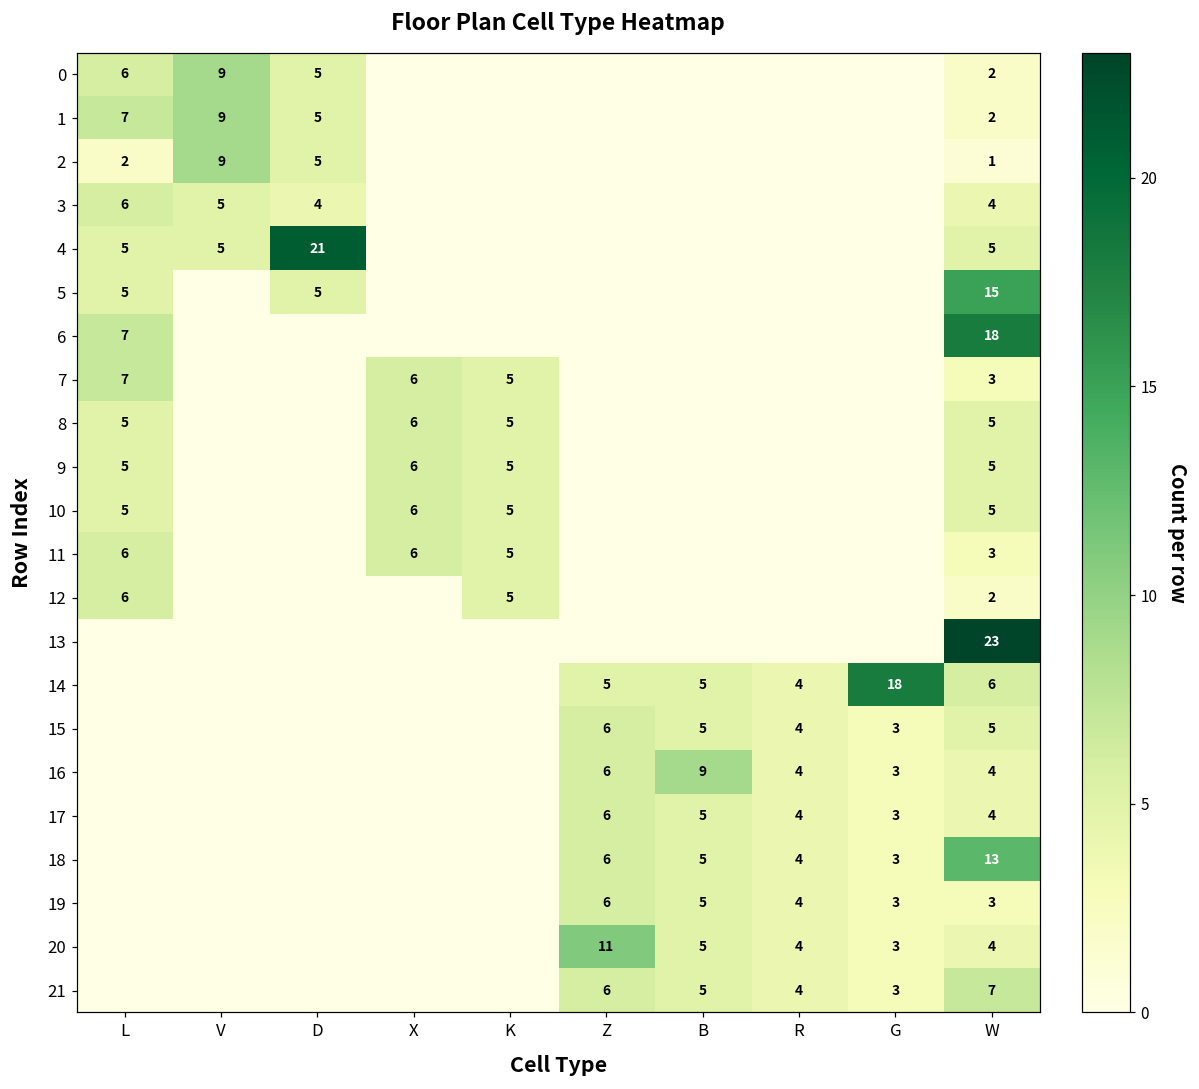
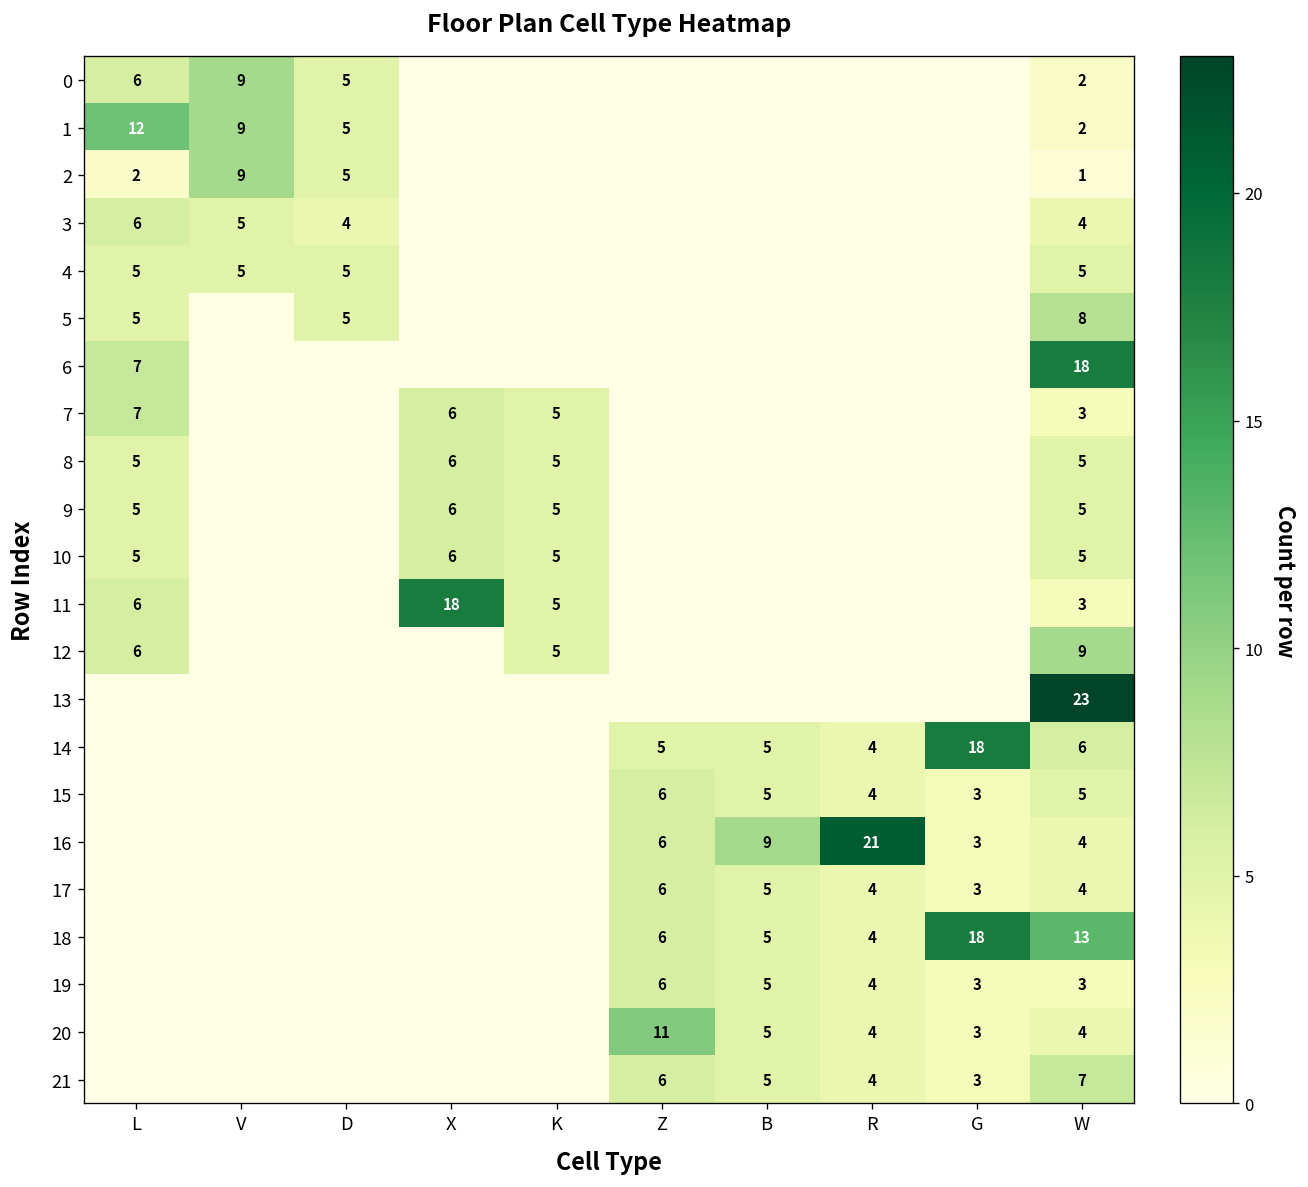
  {
    "0": {
      "L": 6,
      "V": 9,
      "D": 5,
      "W": 2
    },
    "1": {
-     "L": 7,
+     "L": 12,
      "V": 9,
      "D": 5,
      "W": 2
    },
    "2": {
      "L": 2,
      "V": 9,
      "D": 5,
      "W": 1
    },
    "3": {
      "L": 6,
      "V": 5,
      "D": 4,
      "W": 4
    },
    "4": {
      "L": 5,
      "V": 5,
-     "D": 21,
+     "D": 5,
      "W": 5
    },
    "5": {
      "L": 5,
      "D": 5,
-     "W": 15
+     "W": 8
    },
    "6": {
      "L": 7,
      "W": 18
    },
    "7": {
      "L": 7,
      "X": 6,
      "K": 5,
      "W": 3
    },
    "8": {
      "L": 5,
      "X": 6,
      "K": 5,
      "W": 5
    },
    "9": {
      "L": 5,
      "X": 6,
      "K": 5,
      "W": 5
    },
    "10": {
      "L": 5,
      "X": 6,
      "K": 5,
      "W": 5
    },
    "11": {
      "L": 6,
-     "X": 6,
+     "X": 18,
      "K": 5,
      "W": 3
    },
    "12": {
      "L": 6,
      "K": 5,
-     "W": 2
+     "W": 9
    },
    "13": {
      "W": 23
    },
    "14": {
      "Z": 5,
      "B": 5,
      "R": 4,
      "G": 18,
      "W": 6
    },
    "15": {
      "Z": 6,
      "B": 5,
      "R": 4,
      "G": 3,
      "W": 5
    },
    "16": {
      "Z": 6,
      "B": 9,
-     "R": 4,
+     "R": 21,
      "G": 3,
      "W": 4
    },
    "17": {
      "Z": 6,
      "B": 5,
      "R": 4,
      "G": 3,
      "W": 4
    },
    "18": {
      "Z": 6,
      "B": 5,
      "R": 4,
-     "G": 3,
+     "G": 18,
      "W": 13
    },
    "19": {
      "Z": 6,
      "B": 5,
      "R": 4,
      "G": 3,
      "W": 3
    },
    "20": {
      "Z": 11,
      "B": 5,
      "R": 4,
      "G": 3,
      "W": 4
    },
    "21": {
      "Z": 6,
      "B": 5,
      "R": 4,
      "G": 3,
      "W": 7
    }
  }
